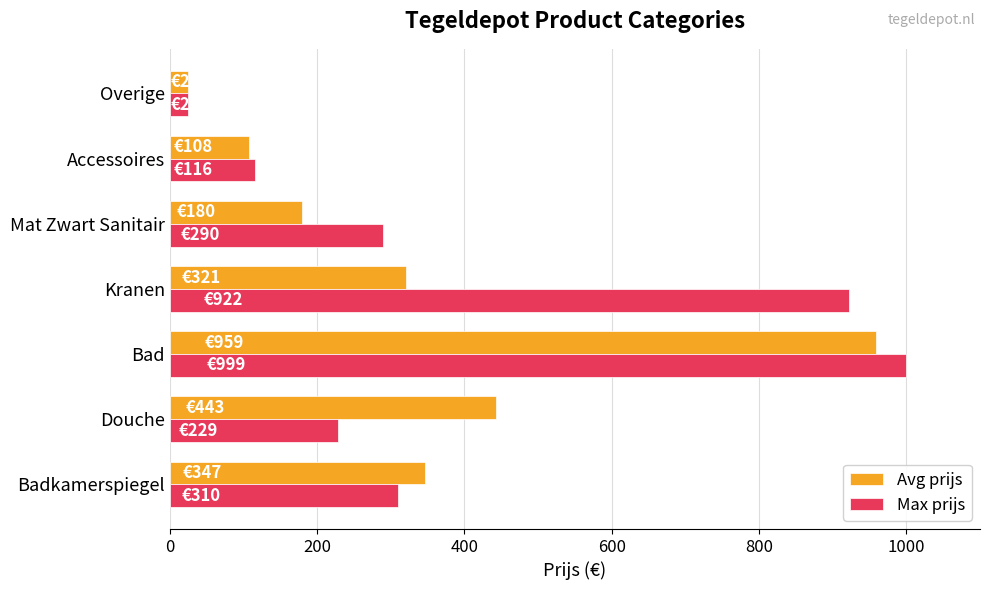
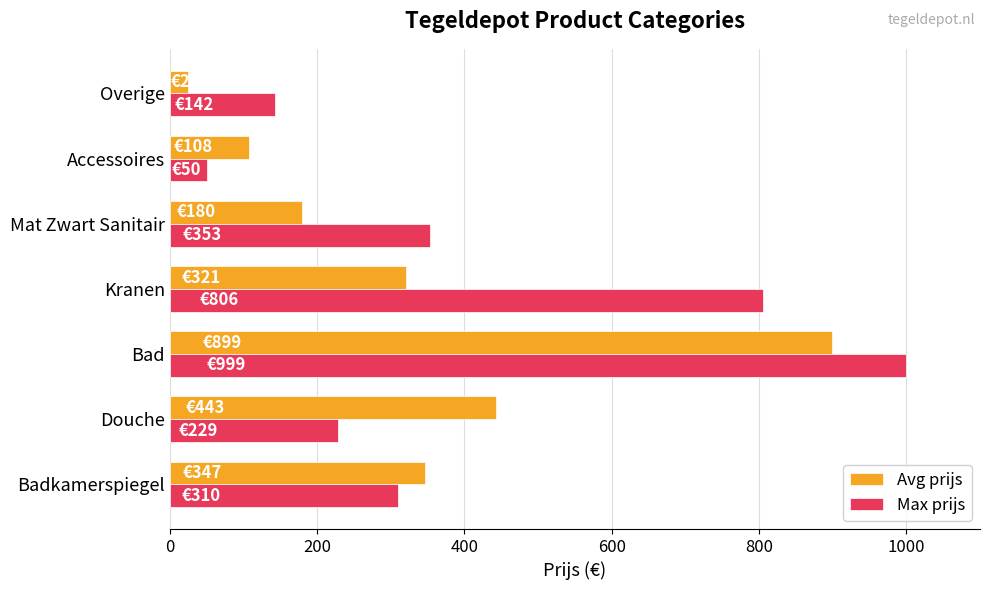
  {
    "Avg prijs": {
      "Accessoires": "€108",
      "Mat Zwart Sanitair": "€180",
      "Kranen": "€321",
-     "Bad": "€959",
+     "Bad": "€899",
      "Douche": "€443",
      "Badkamerspiegel": "€347"
    },
    "Max prijs": {
-     "Overige": "30",
-     "Accessoires": "€116",
-     "Mat Zwart Sanitair": "€290",
-     "Kranen": "€922",
+     "Overige": "140",
+     "Accessoires": "€50",
+     "Mat Zwart Sanitair": "€353",
+     "Kranen": "€806",
      "Bad": "€999",
      "Douche": "€229",
      "Badkamerspiegel": "€310"
    }
  }
